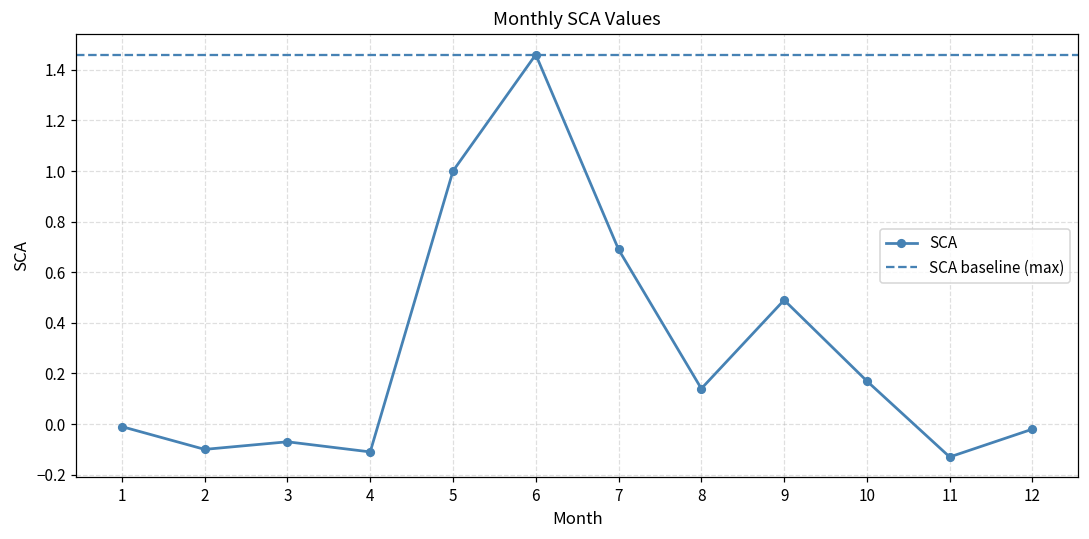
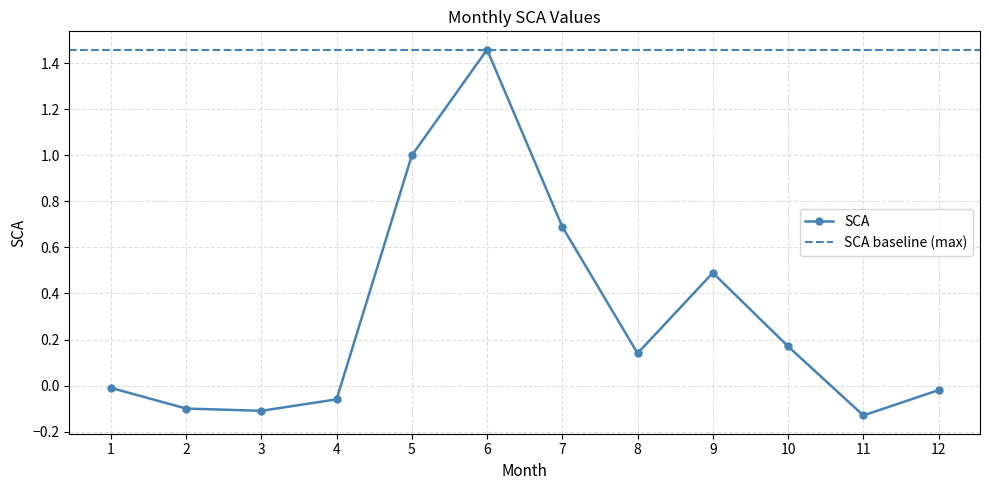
  {
    "1": -0.01,
    "2": -0.10,
-   "3": -0.07,
-   "4": -0.11,
+   "3": -0.11,
+   "4": -0.06,
    "5": 1.00,
    "6": 1.46,
    "7": 0.69,
    "8": 0.14,
    "9": 0.49,
    "10": 0.17,
    "11": -0.13,
    "12": -0.02
  }
